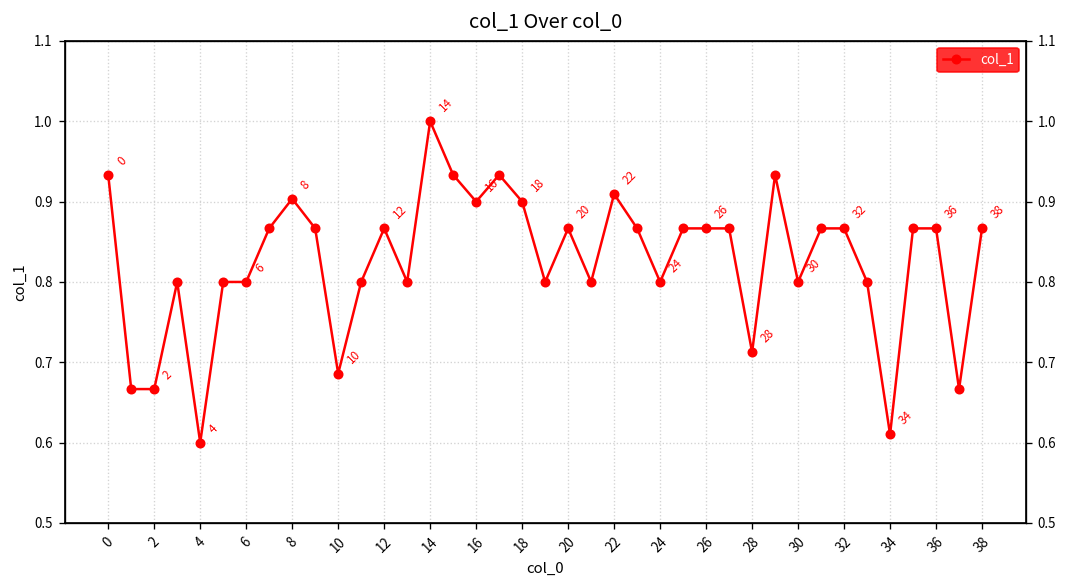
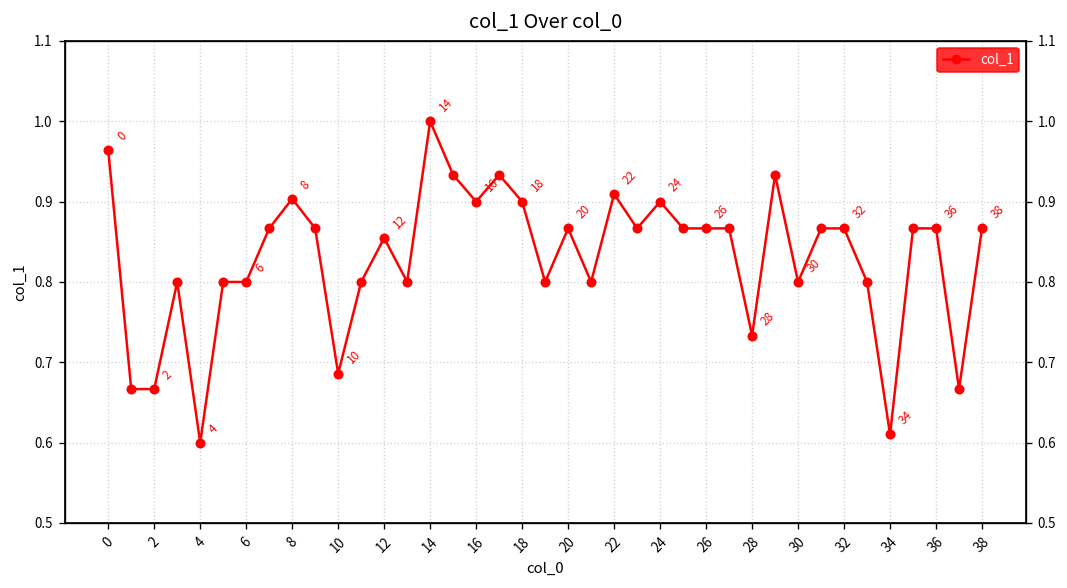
  {
-   "0": 0.93,
-   "12": 0.87,
+   "0": 0.96,
+   "12": 0.85,
    "16": 0.90,
-   "24": 0.8,
+   "24": 0.9,
    "26": 0.87,
-   "28": 0.71
+   "28": 0.73
  }
